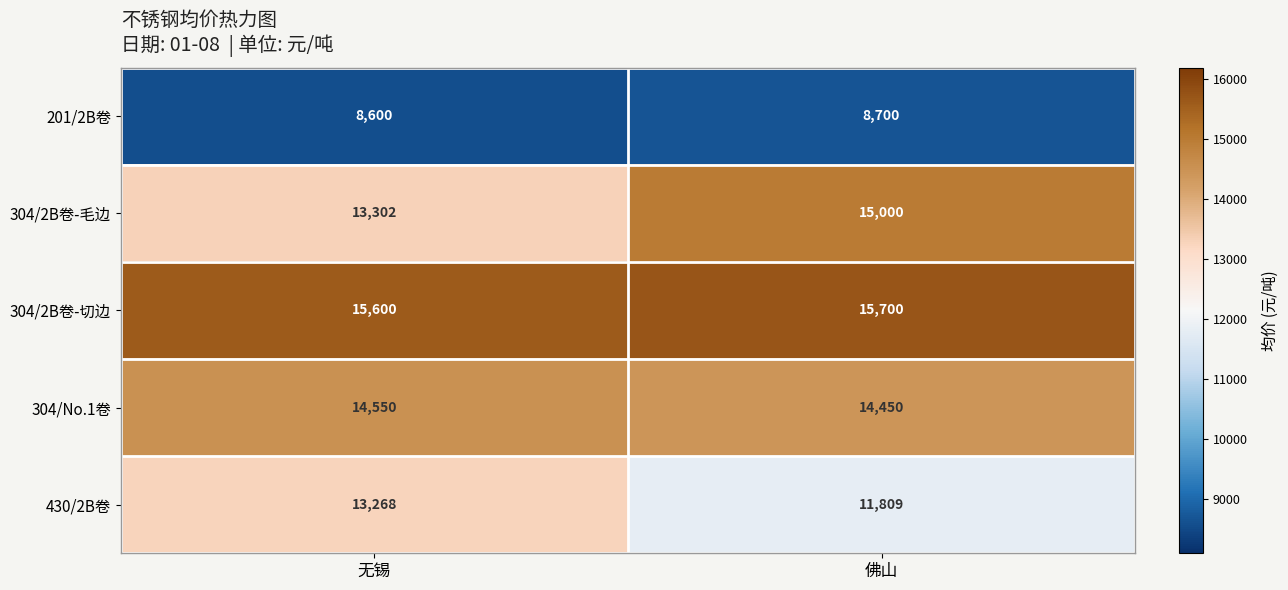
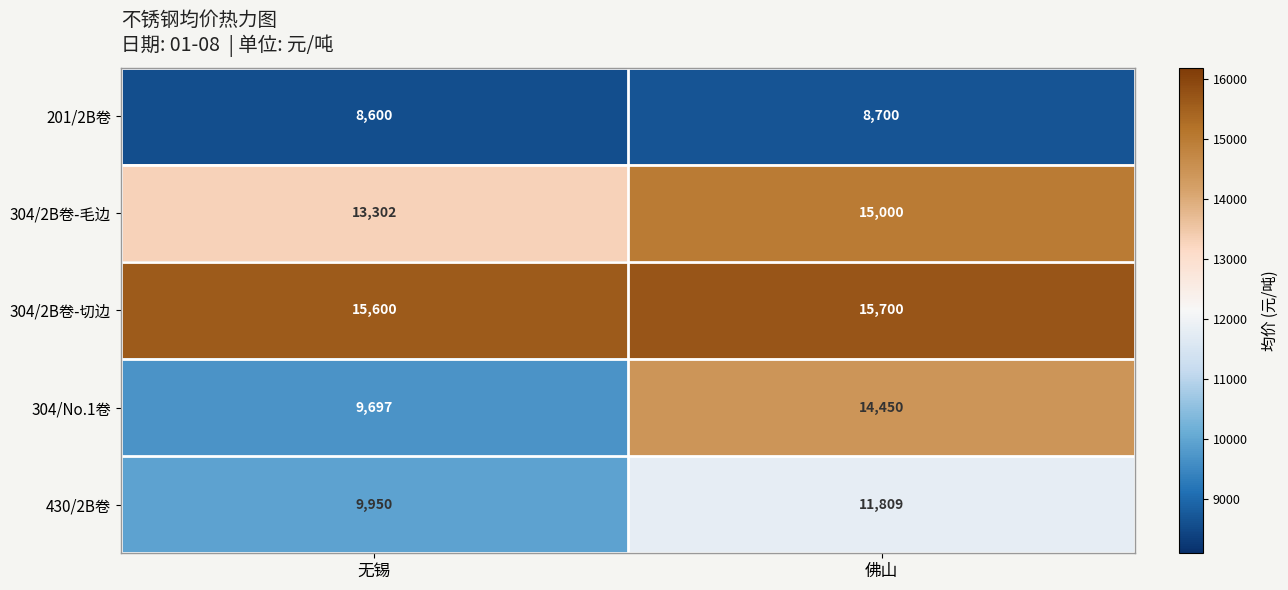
  {
    "201/2B卷": {
      "无锡": "8,600",
      "佛山": "8,700"
    },
    "304/2B卷-毛边": {
      "无锡": "13,302",
      "佛山": "15,000"
    },
    "304/2B卷-切边": {
      "无锡": "15,600",
      "佛山": "15,700"
    },
    "304/No.1卷": {
-     "无锡": "14,550",
+     "无锡": "9,697",
      "佛山": "14,450"
    },
    "430/2B卷": {
-     "无锡": "13,268",
+     "无锡": "9,950",
      "佛山": "11,809"
    }
  }
